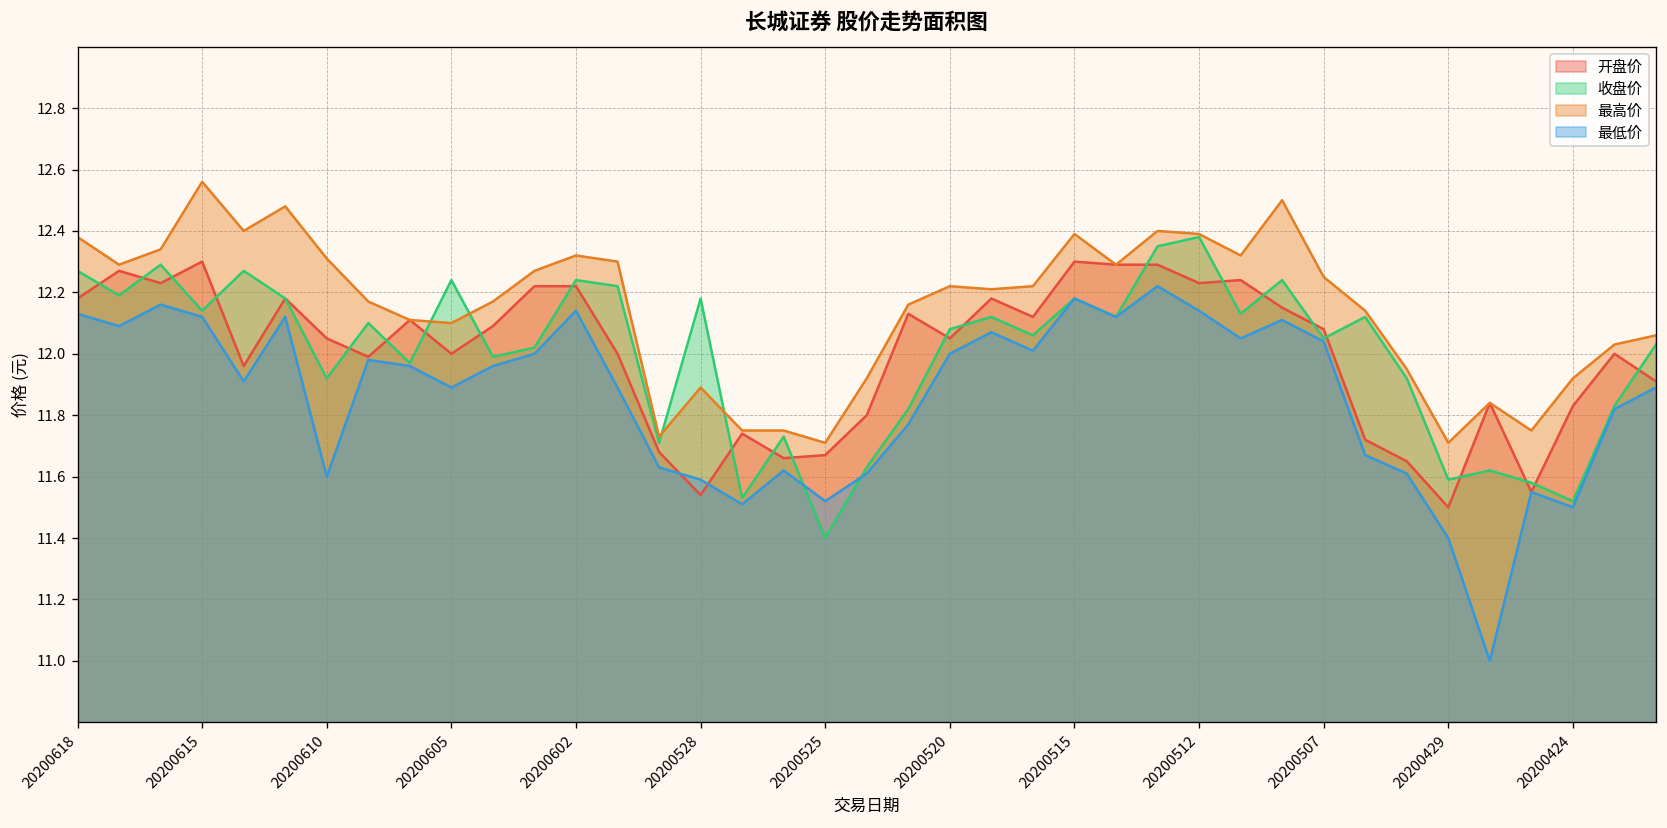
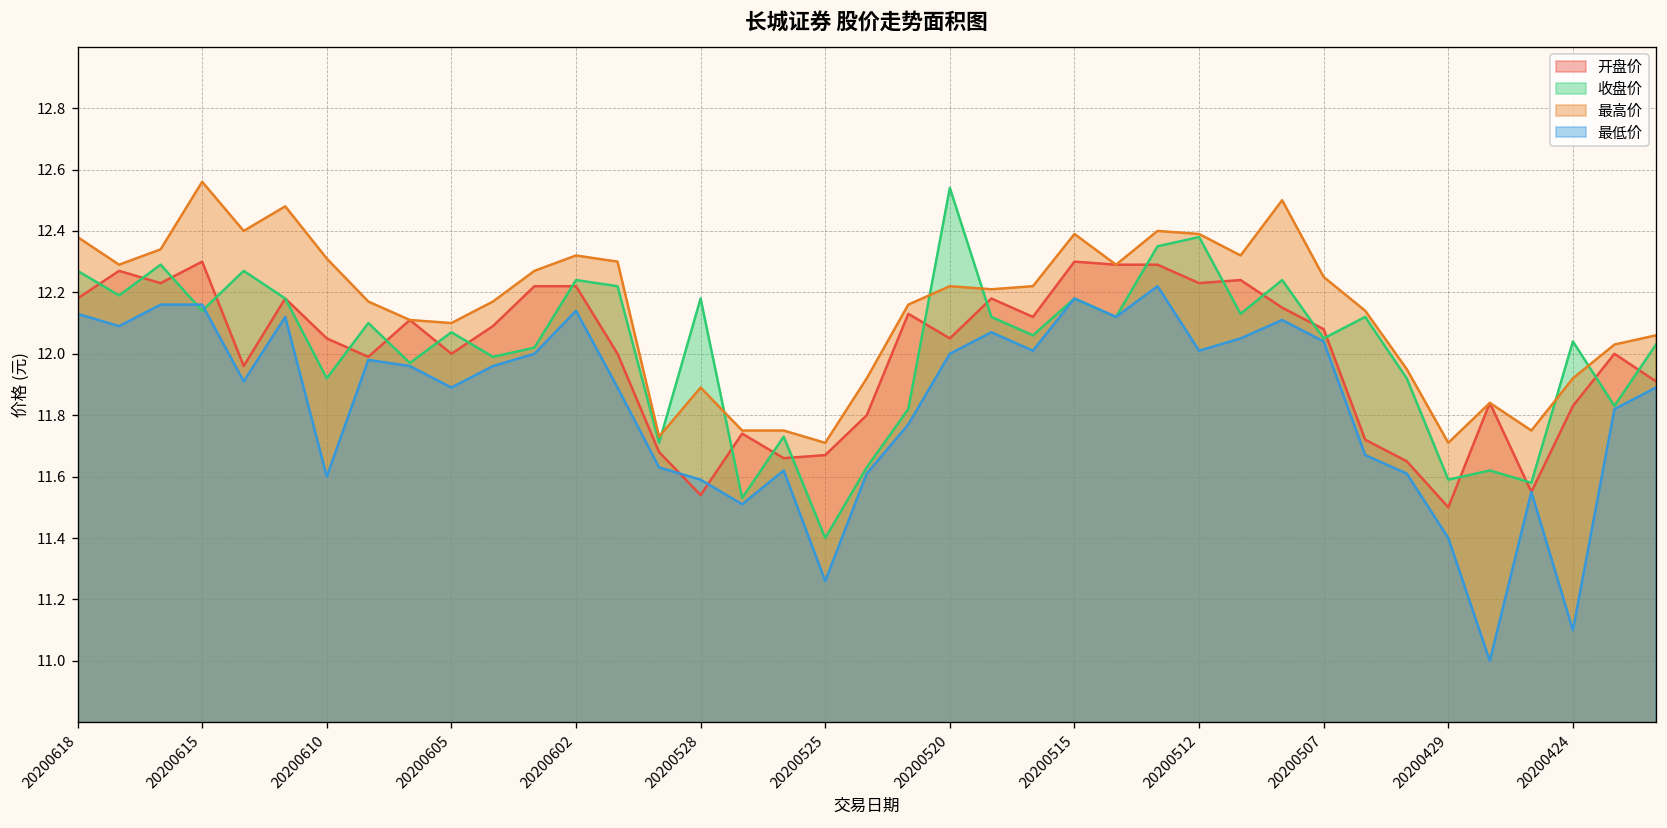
  {
    "收盘价": {
      "20200618": 12.27,
      "20200615": 12.14,
      "20200610": 11.92,
-     "20200605": 12.24,
+     "20200605": 12.07,
      "20200602": 12.24,
      "20200528": 12.18,
      "20200525": 11.40,
-     "20200520": 12.08,
+     "20200520": 12.54,
      "20200512": 12.38,
      "20200507": 12.05,
      "20200429": 11.59,
-     "20200424": 11.52
+     "20200424": 12.04
    },
    "最低价": {
      "20200618": 12.13,
-     "20200615": 12.12,
+     "20200615": 12.16,
      "20200610": 11.60,
      "20200605": 11.89,
      "20200602": 12.14,
      "20200528": 11.59,
-     "20200525": 11.52,
+     "20200525": 11.26,
      "20200520": 12.00,
-     "20200512": 12.14,
+     "20200512": 12.01,
      "20200507": 12.04,
      "20200429": 11.40,
-     "20200424": 11.5
+     "20200424": 11.1
    }
  }
